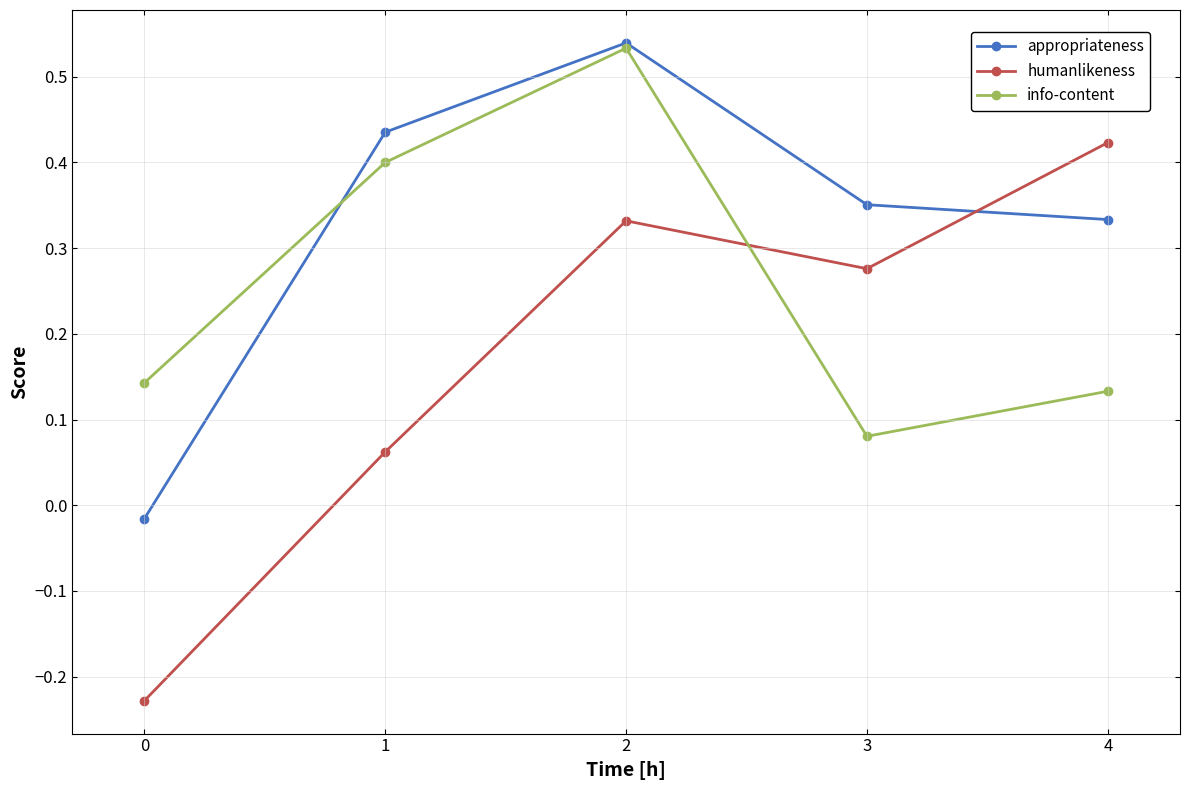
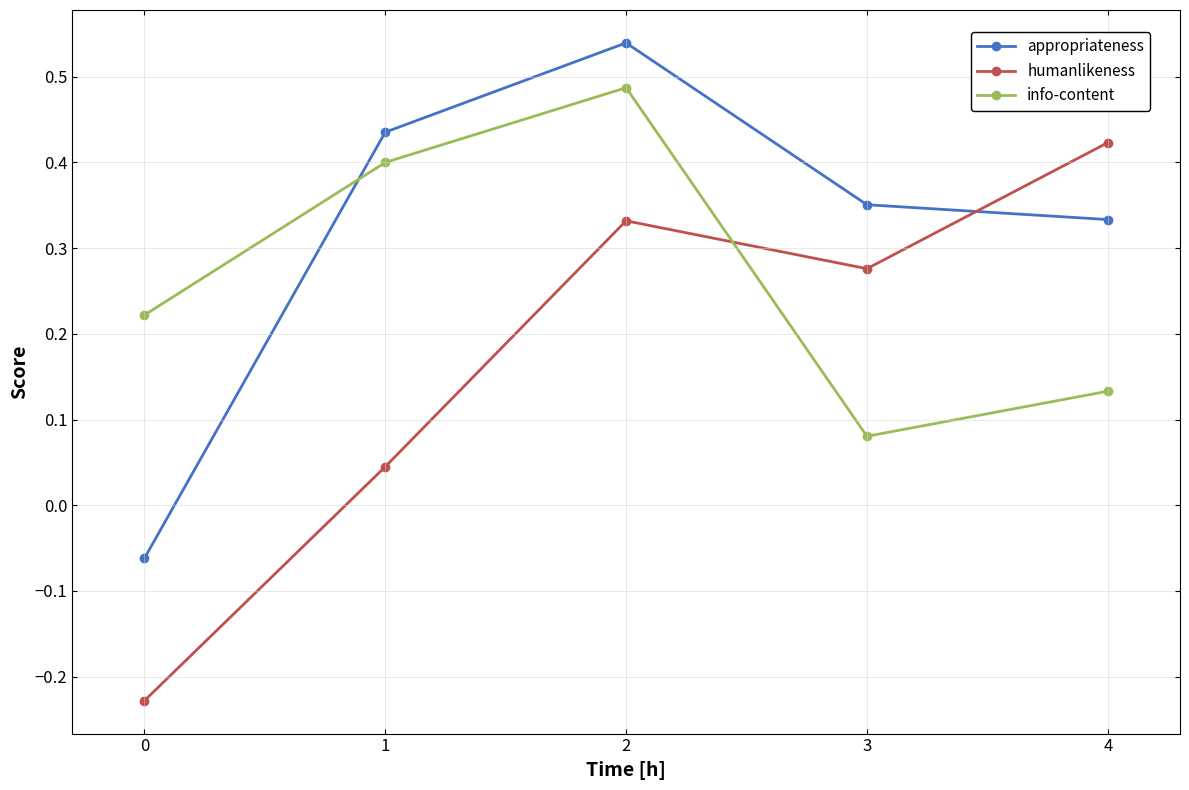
  {
    "appropriateness": {
-     "0": -0.02,
+     "0": -0.06,
      "1": 0.44,
      "2": 0.54,
      "3": 0.35,
      "4": 0.33
    },
    "humanlikeness": {
      "0": -0.23,
-     "1": 0.06,
+     "1": 0.04,
      "2": 0.33,
      "3": 0.28,
      "4": 0.42
    },
    "info-content": {
-     "0": 0.14,
+     "0": 0.22,
      "1": 0.40,
-     "2": 0.53,
+     "2": 0.49,
      "3": 0.08,
      "4": 0.13
    }
  }
